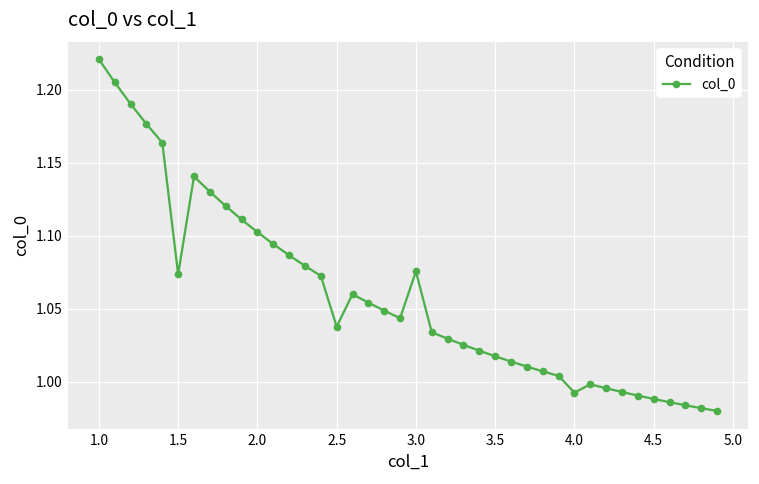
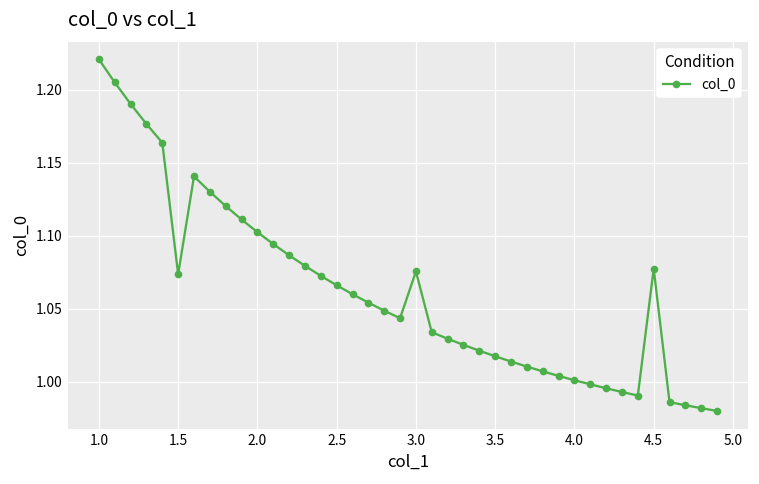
  {
    "1.0": 1.221,
    "1.5": 1.074,
    "2.0": 1.102,
-   "2.5": 1.038,
+   "2.5": 1.066,
    "3.0": 1.076,
    "3.5": 1.018,
-   "4.0": 0.993,
-   "4.5": 0.988
+   "4.0": 1.001,
+   "4.5": 1.078
  }
